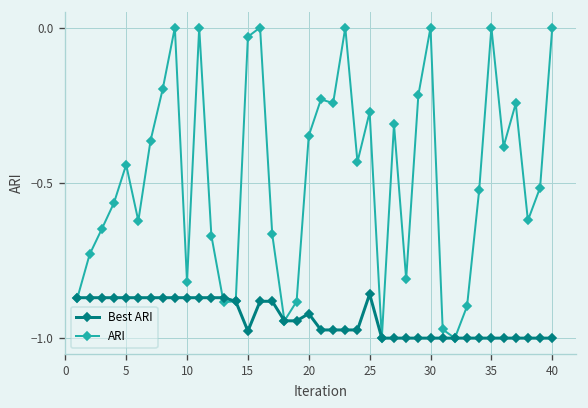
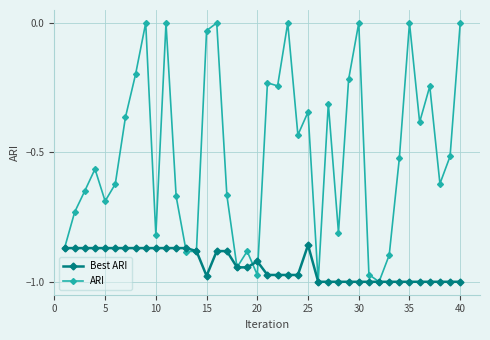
  {
    "Best ARI": {
      "5": -0.87,
      "10": -0.87,
      "15": -0.98,
      "20": -0.92,
      "25": -0.86,
      "30": -1.00,
      "35": -1.00,
      "40": -1.00
    },
    "ARI": {
-     "5": -0.44,
+     "5": -0.69,
      "10": -0.82,
      "15": -0.03,
-     "20": -0.35,
-     "25": -0.27,
+     "20": -0.97,
+     "25": -0.34,
      "30": 0.00,
      "35": 0.00,
      "40": 0.00
    }
  }
